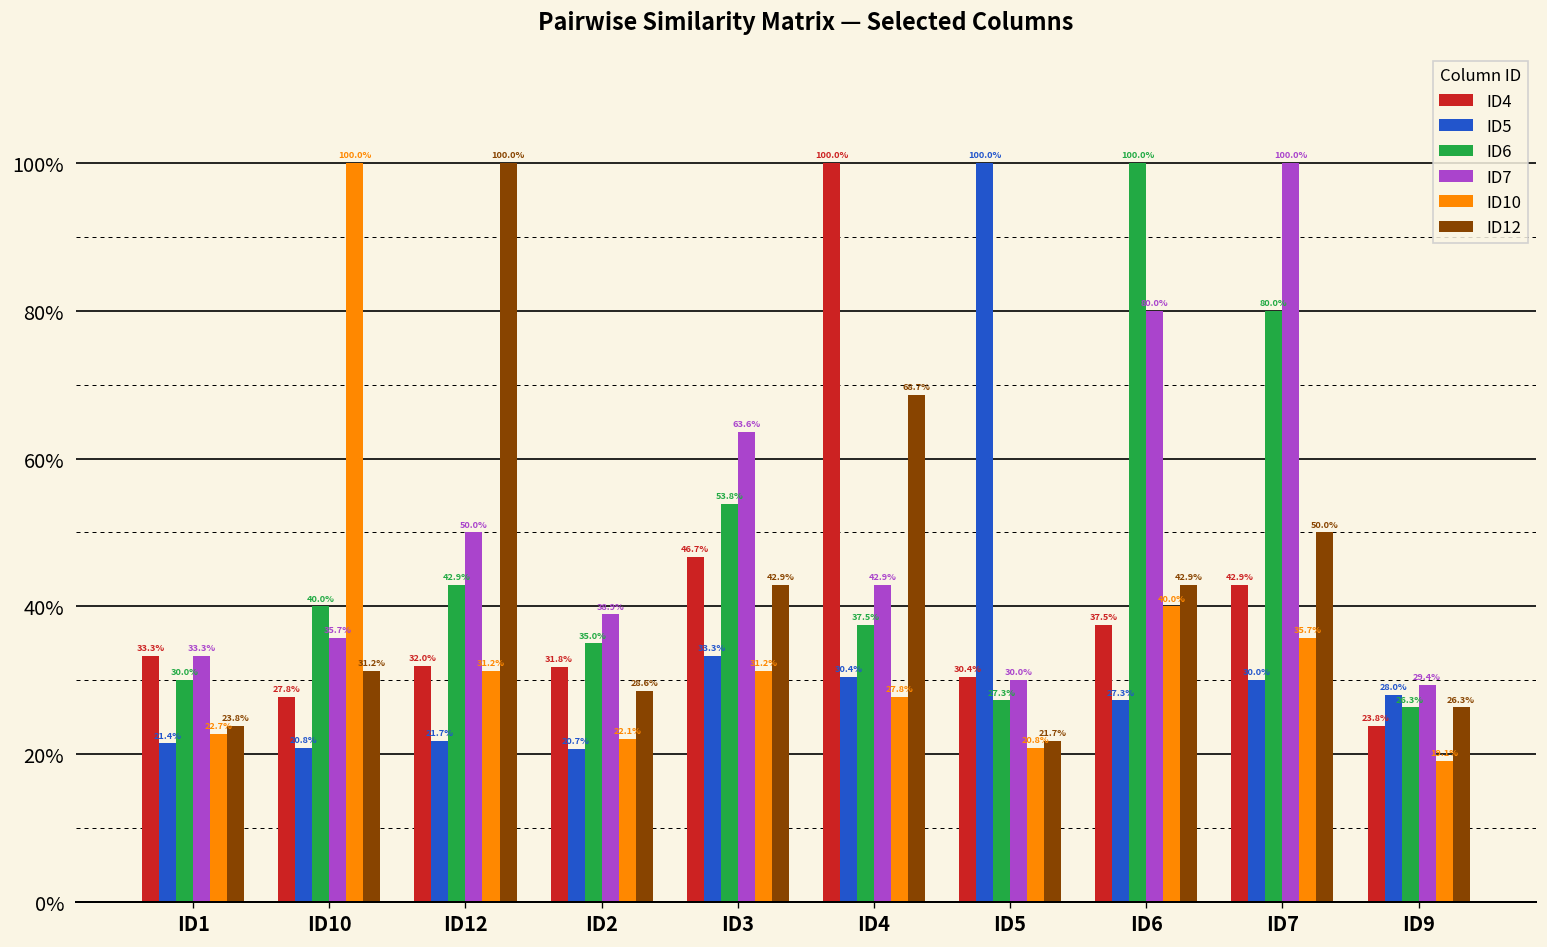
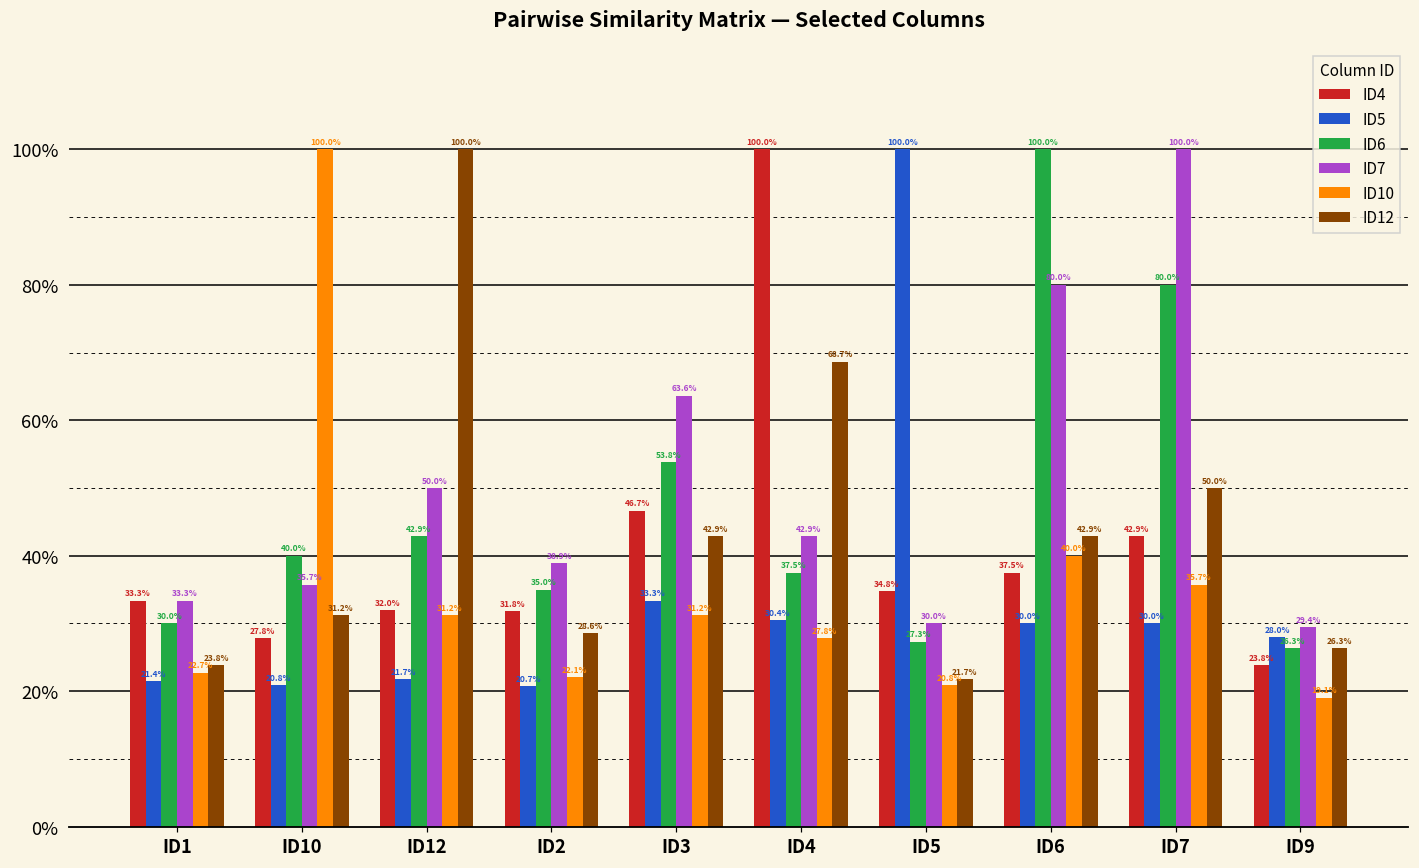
  {
    "ID4": {
      "ID1": "33.3%",
      "ID10": "27.8%",
      "ID12": "32.0%",
      "ID2": "31.8%",
      "ID3": "46.7%",
      "ID4": "100.0%",
-     "ID5": "30.4%",
+     "ID5": "34.8%",
      "ID6": "37.5%",
      "ID7": "42.9%",
      "ID9": "23.8%"
    },
    "ID5": {
      "ID1": "21.4%",
      "ID10": "20.8%",
      "ID12": "21.7%",
      "ID2": "20.7%",
      "ID3": "33.3%",
      "ID4": "30.4%",
      "ID5": "100.0%",
-     "ID6": "27.3%",
+     "ID6": "30.0%",
      "ID7": "30.0%",
      "ID9": "28.0%"
    },
    "ID6": {
      "ID1": "30.0%",
      "ID10": "40.0%",
      "ID12": "42.9%",
      "ID2": "35.0%",
      "ID3": "53.8%",
      "ID4": "37.5%",
      "ID5": "27.3%",
      "ID6": "100.0%",
      "ID7": "80.0%",
      "ID9": "26.3%"
    },
    "ID7": {
      "ID1": "33.3%",
      "ID10": "35.7%",
      "ID12": "50.0%",
      "ID2": "38.9%",
      "ID3": "63.6%",
      "ID4": "42.9%",
      "ID5": "30.0%",
      "ID6": "80.0%",
      "ID7": "100.0%",
      "ID9": "29.4%"
    },
    "ID10": {
      "ID1": "22.7%",
      "ID10": "100.0%",
      "ID12": "31.2%",
      "ID2": "22.1%",
      "ID3": "31.2%",
      "ID4": "27.8%",
      "ID5": "20.8%",
      "ID6": "40.0%",
      "ID7": "35.7%",
      "ID9": "19.1%"
    },
    "ID12": {
      "ID1": "23.8%",
      "ID10": "31.2%",
      "ID12": "100.0%",
      "ID2": "28.6%",
      "ID3": "42.9%",
      "ID4": "68.7%",
      "ID5": "21.7%",
      "ID6": "42.9%",
      "ID7": "50.0%",
      "ID9": "26.3%"
    }
  }
